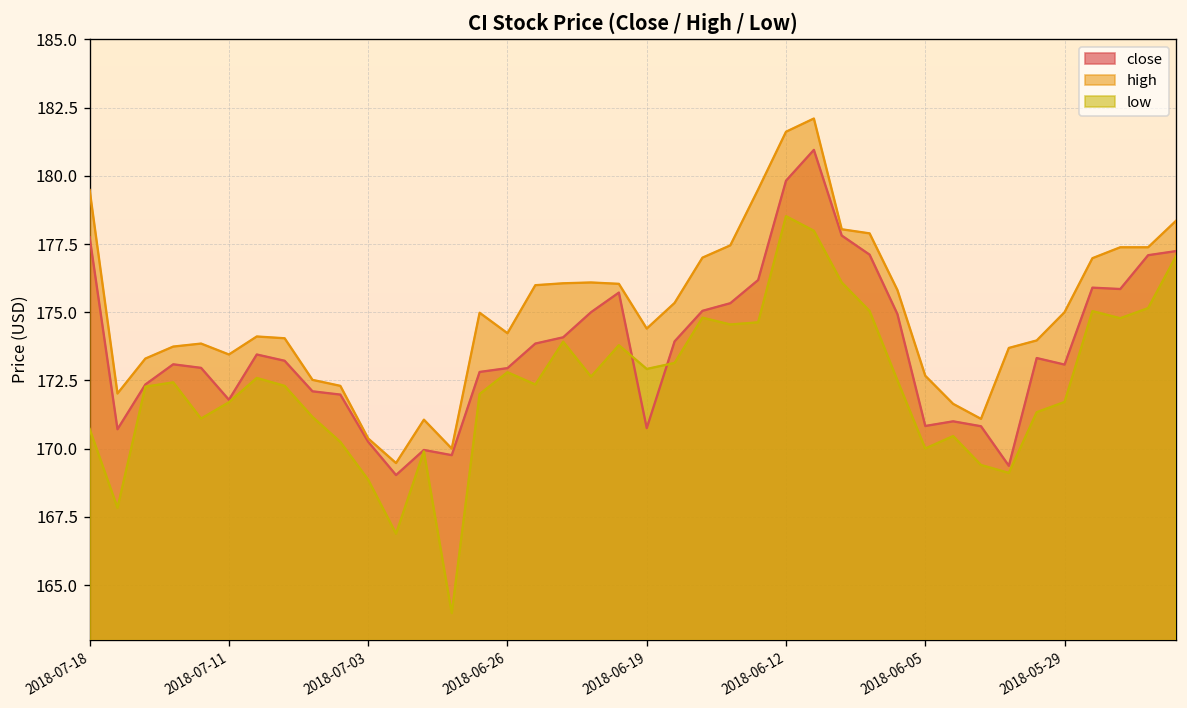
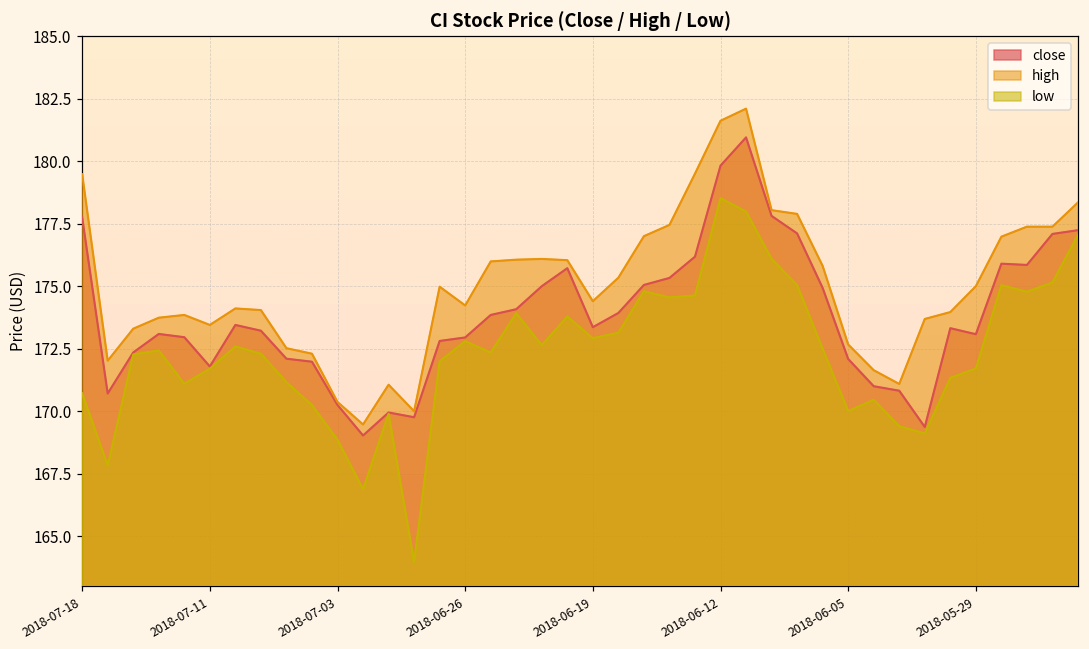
  {
    "close": {
      "2018-07-18": 177.8,
      "2018-07-03": 170.3,
      "2018-06-26": 173.0,
-     "2018-06-19": 170.8,
+     "2018-06-19": 173.4,
      "2018-06-12": 179.8,
-     "2018-06-05": 170.8,
+     "2018-06-05": 172.1,
      "2018-05-29": 173.1
    }
  }
